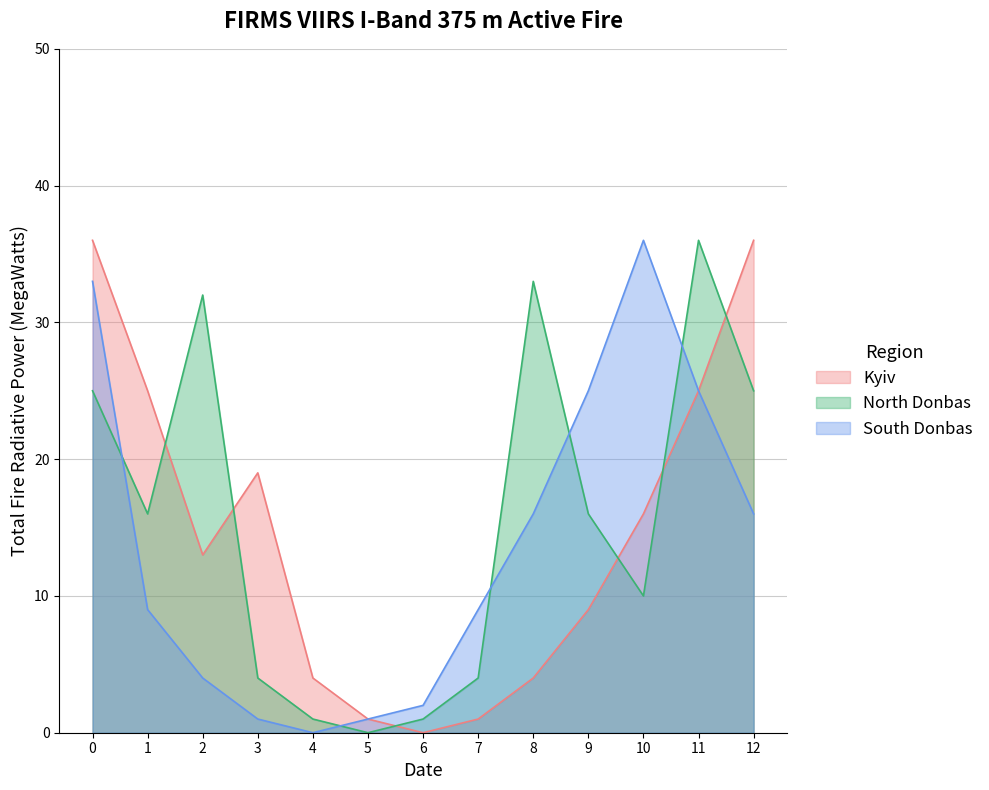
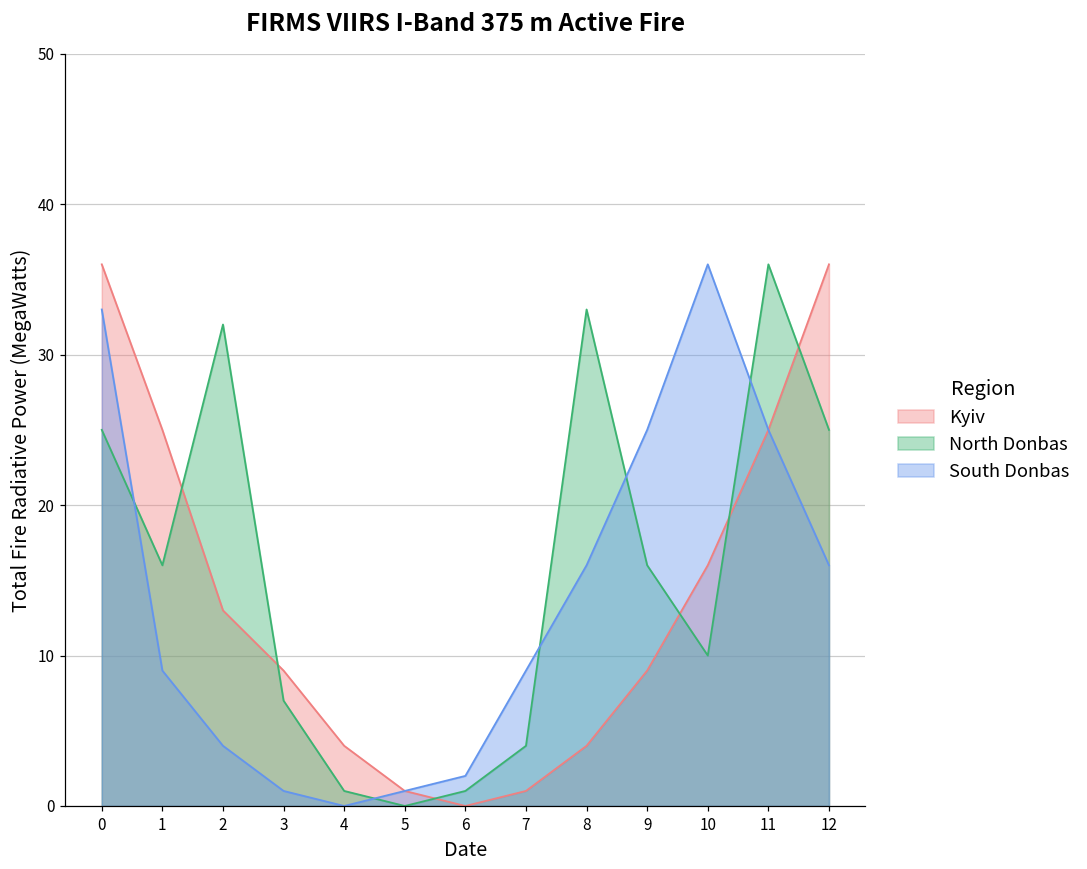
  {
    "Kyiv": {
      "0": 36,
      "1": 25,
      "2": 13,
-     "3": 19,
+     "3": 9,
      "4": 4,
      "6": 0,
      "7": 1,
      "8": 4,
      "9": 9,
      "10": 16,
      "12": 36
    },
    "North Donbas": {
      "0": 25,
      "1": 16,
      "2": 32,
-     "3": 4,
+     "3": 7,
      "4": 1,
      "5": 0,
      "6": 1,
      "7": 4,
      "8": 33,
      "9": 16,
      "10": 10,
      "11": 36,
      "12": 25
    },
    "South Donbas": {
      "0": 33,
      "1": 9,
      "2": 4,
      "3": 1,
      "4": 0,
      "6": 2,
      "7": 9,
      "8": 16,
      "9": 25,
      "10": 36,
      "12": 16
    }
  }
